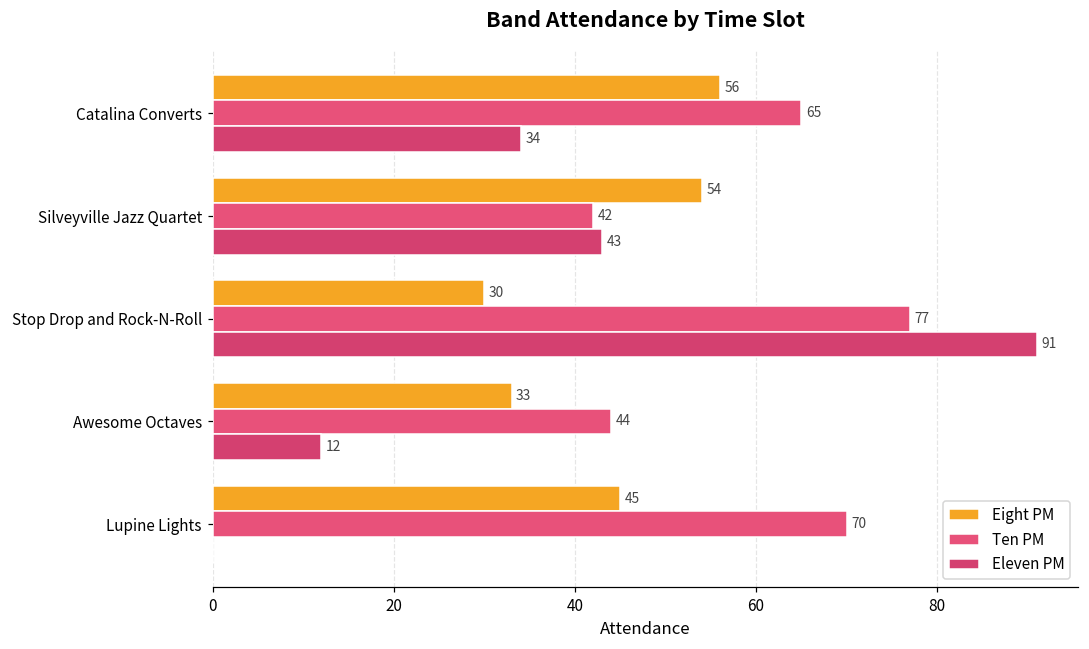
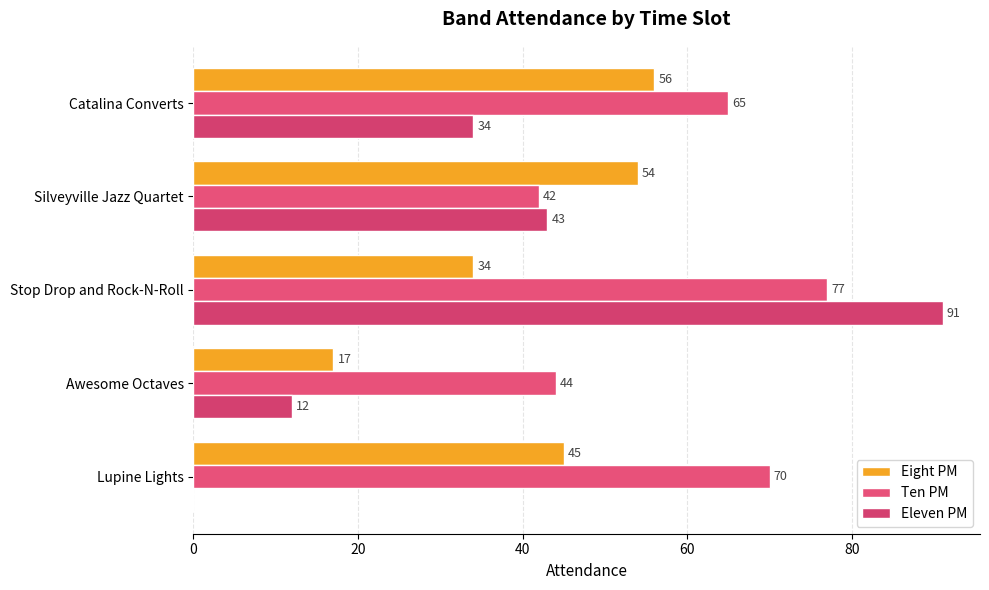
  {
    "Eight PM": {
      "Catalina Converts": 56,
      "Silveyville Jazz Quartet": 54,
-     "Stop Drop and Rock-N-Roll": 30,
-     "Awesome Octaves": 33,
+     "Stop Drop and Rock-N-Roll": 34,
+     "Awesome Octaves": 17,
      "Lupine Lights": 45
    }
  }
